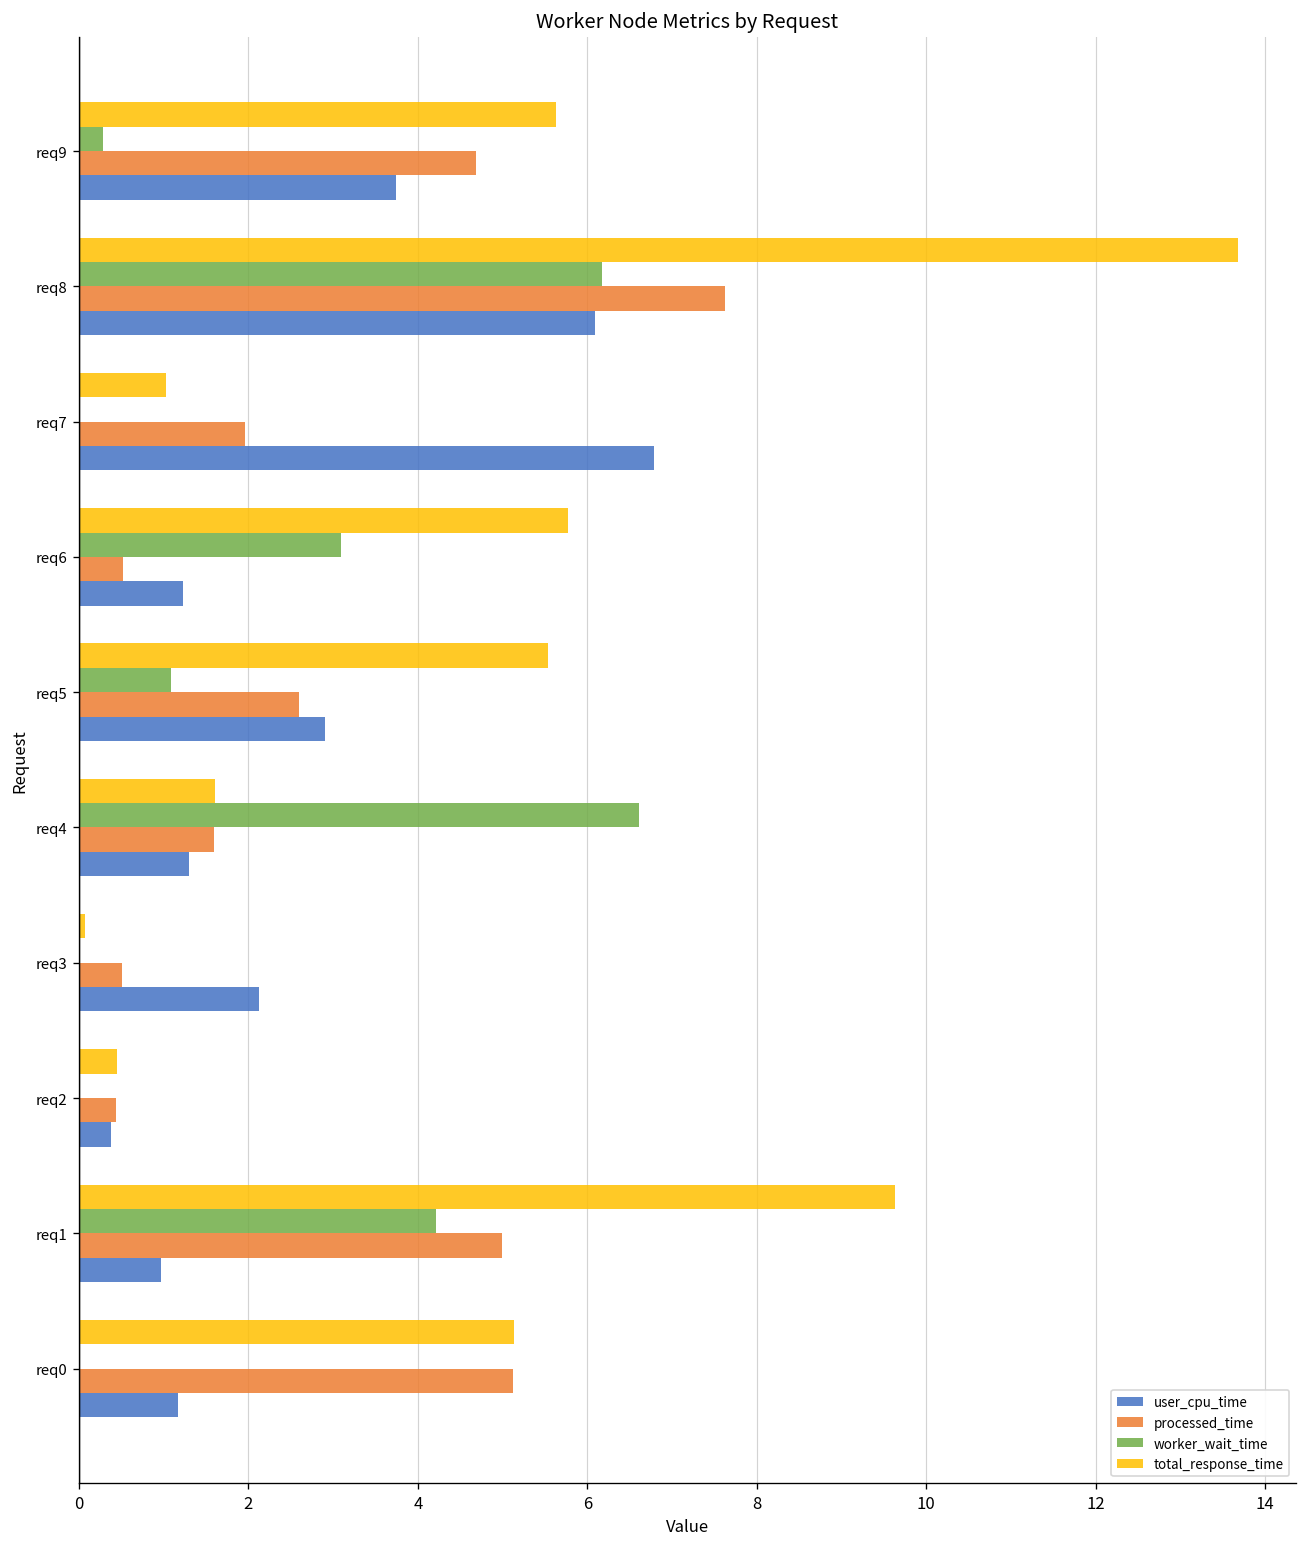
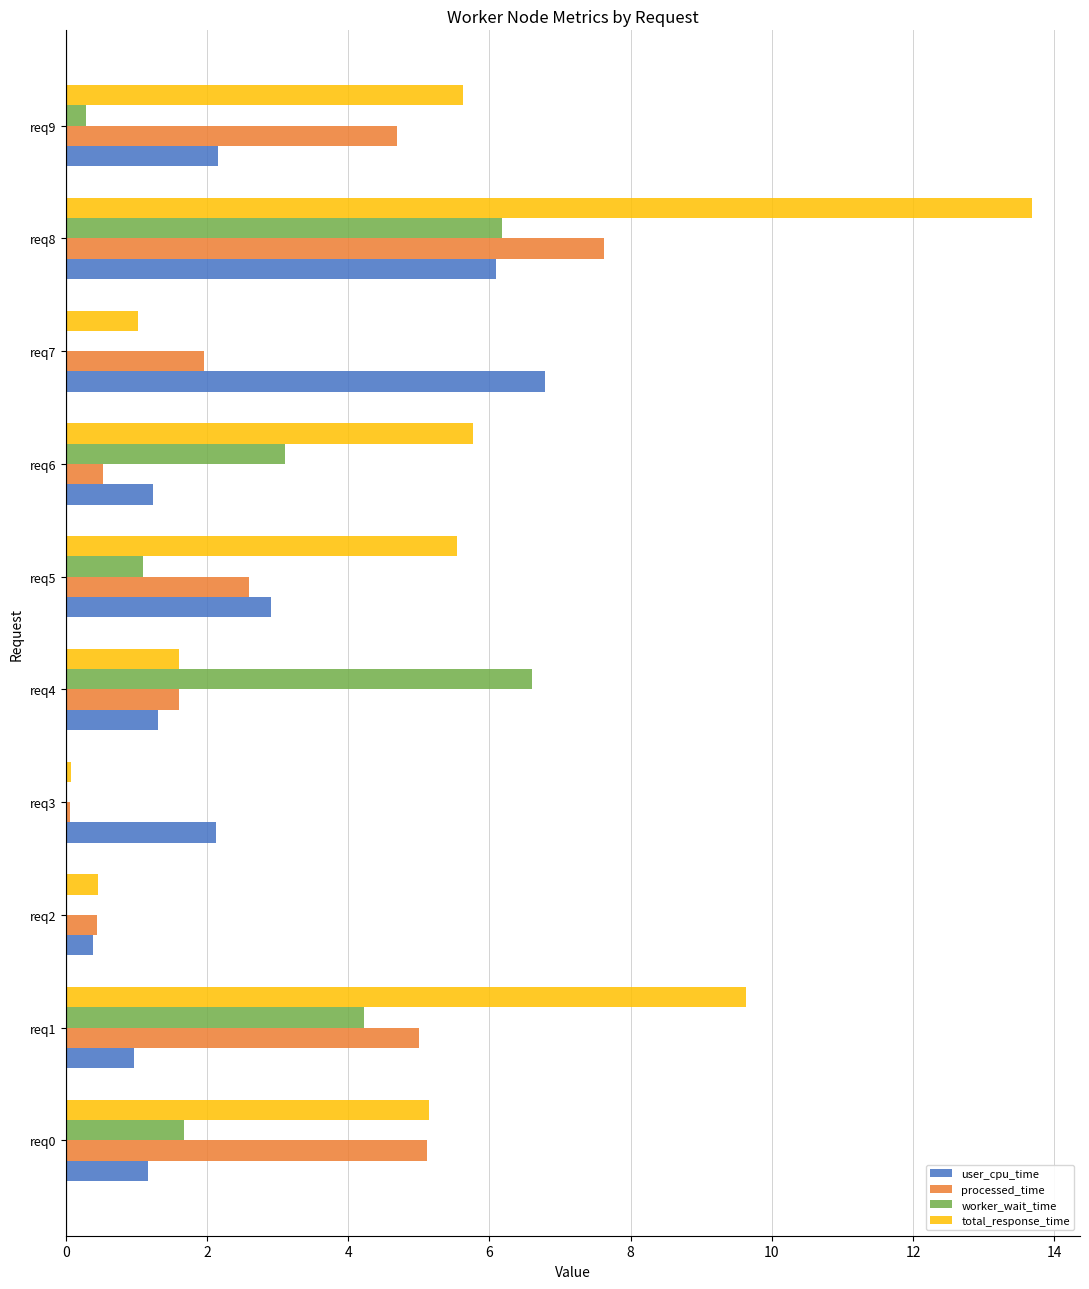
  {
    "user_cpu_time": {
-     "req9": 3.7,
+     "req9": 2.2,
      "req8": 6.1,
      "req7": 6.8,
      "req6": 1.2,
      "req5": 2.9,
      "req4": 1.3,
      "req3": 2.1,
      "req2": 0.4,
      "req1": 1.0,
      "req0": 1.2
    },
    "processed_time": {
      "req9": 4.7,
      "req8": 7.6,
      "req7": 2.0,
      "req6": 0.5,
      "req5": 2.6,
      "req4": 1.6,
-     "req3": 0.5,
+     "req3": 0.1,
      "req2": 0.4,
      "req1": 5.0,
      "req0": 5.1
    },
    "worker_wait_time": {
      "req9": 0.3,
      "req8": 6.2,
      "req6": 3.1,
      "req5": 1.1,
      "req4": 6.6,
      "req1": 4.2,
-     "req0": 0.0
+     "req0": 1.7
    },
    "total_response_time": {
      "req9": 5.6,
      "req8": 13.7,
      "req7": 1.0,
      "req6": 5.8,
      "req5": 5.5,
      "req4": 1.6,
      "req3": 0.1,
      "req2": 0.5,
      "req1": 9.6,
      "req0": 5.1
    }
  }
